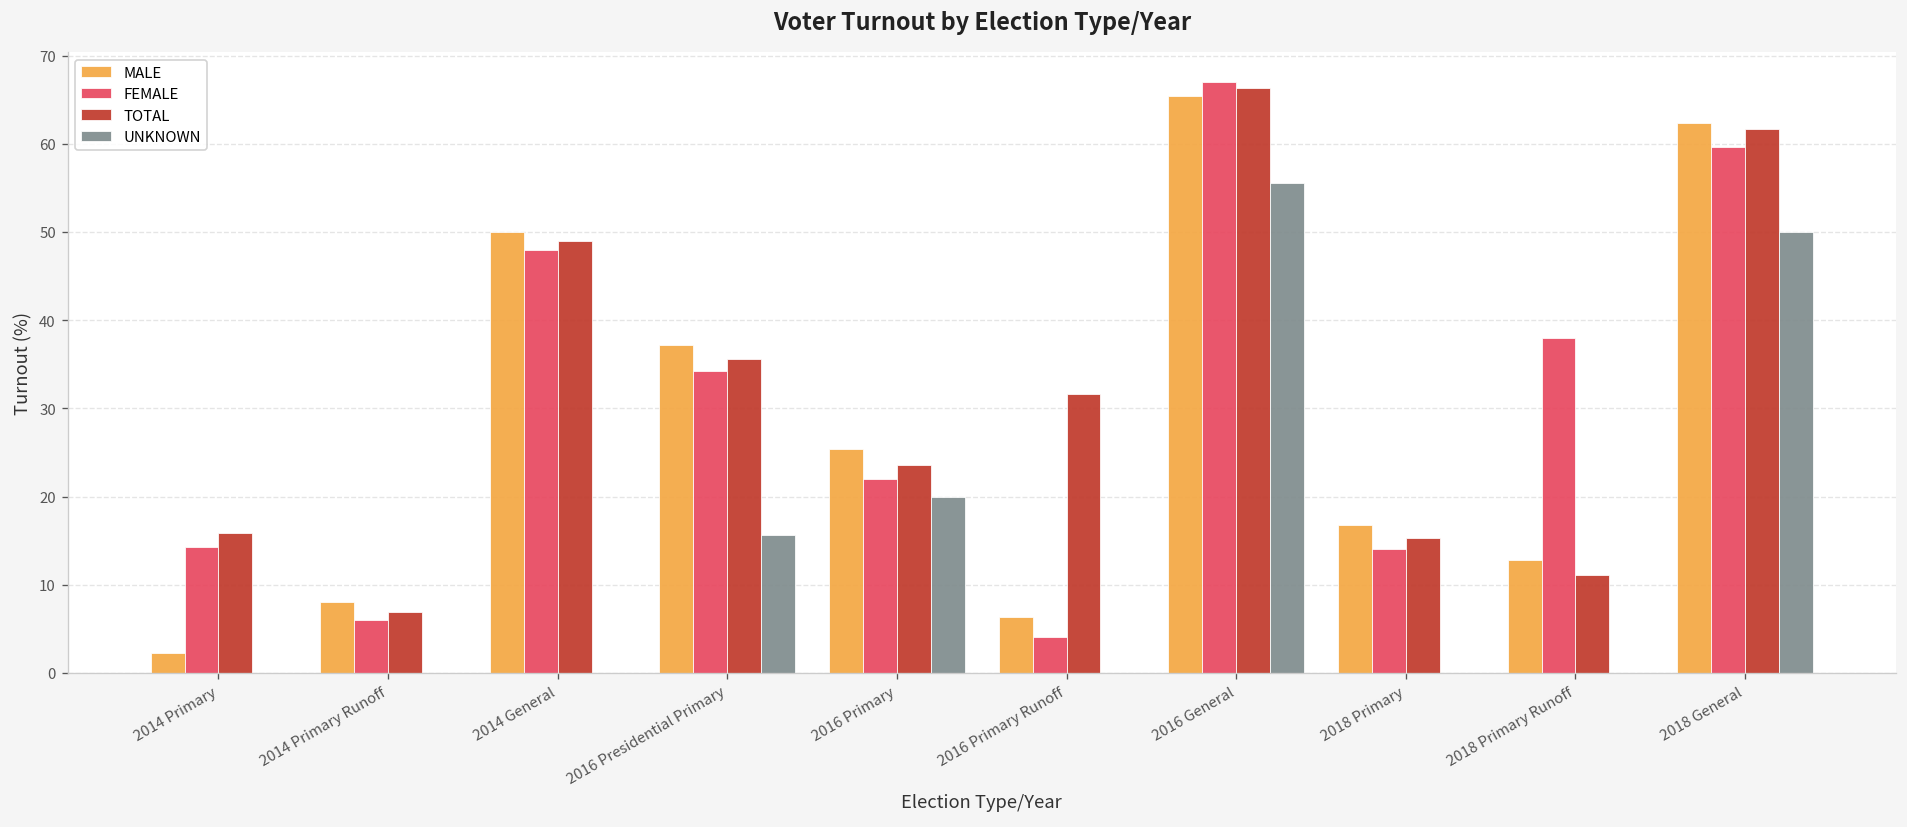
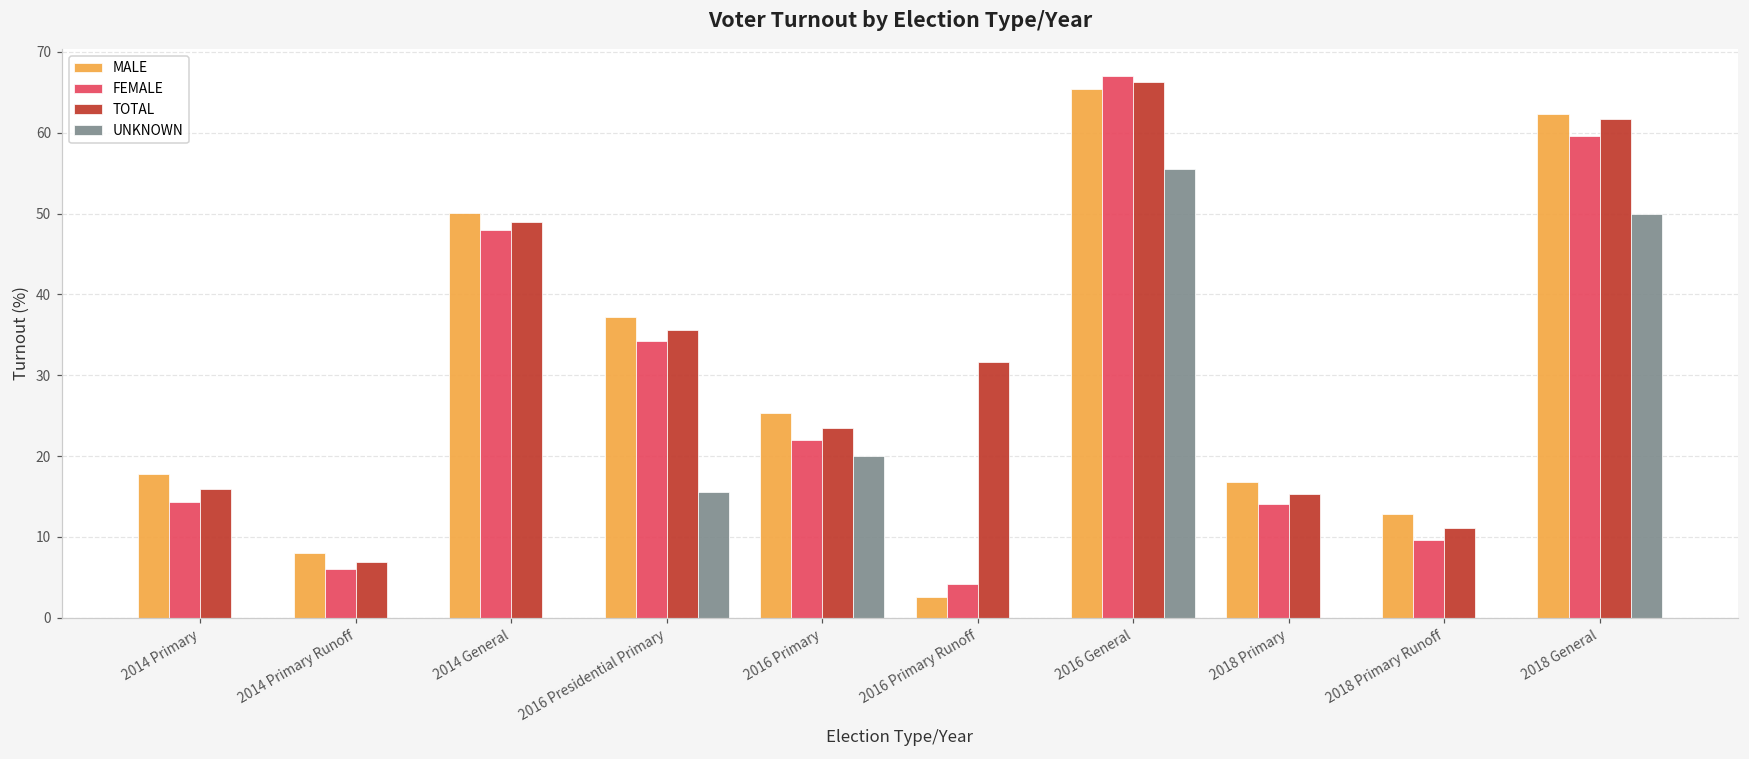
  {
    "MALE": {
-     "2014 Primary": 2,
+     "2014 Primary": 18,
      "2014 Primary Runoff": 8,
      "2014 General": 50,
      "2016 Presidential Primary": 37,
      "2016 Primary": 25,
-     "2016 Primary Runoff": 6,
+     "2016 Primary Runoff": 3,
      "2016 General": 65,
      "2018 Primary": 17,
      "2018 Primary Runoff": 13,
      "2018 General": 62
    },
    "FEMALE": {
      "2014 Primary": 14,
      "2014 Primary Runoff": 6,
      "2014 General": 48,
      "2016 Presidential Primary": 34,
      "2016 Primary": 22,
      "2016 Primary Runoff": 4,
      "2016 General": 67,
      "2018 Primary": 14,
-     "2018 Primary Runoff": 38,
+     "2018 Primary Runoff": 10,
      "2018 General": 60
    },
    "TOTAL": {
      "2014 Primary": 16,
      "2014 Primary Runoff": 7,
      "2014 General": 49,
      "2016 Presidential Primary": 36,
      "2016 Primary": 24,
      "2016 Primary Runoff": 32,
      "2016 General": 66,
      "2018 Primary": 15,
      "2018 Primary Runoff": 11,
      "2018 General": 62
    },
    "UNKNOWN": {
      "2014 Primary": 0,
      "2014 Primary Runoff": 0,
      "2014 General": 0,
      "2016 Presidential Primary": 16,
      "2016 Primary": 20,
      "2016 Primary Runoff": 0,
      "2016 General": 56,
      "2018 Primary": 0,
      "2018 Primary Runoff": 0,
      "2018 General": 50
    }
  }
